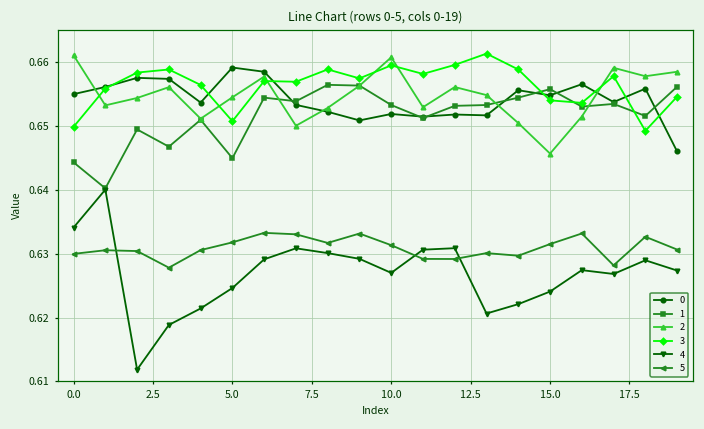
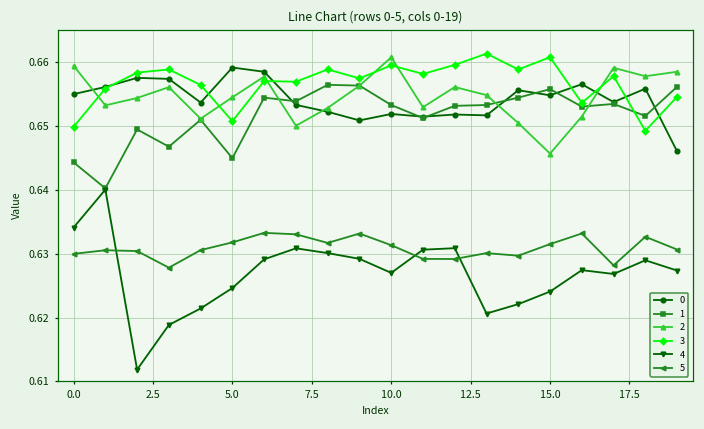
  {
    "2": {
-     "0.0": 0.661,
+     "0.0": 0.659,
      "5.0": 0.654,
      "10.0": 0.661,
      "15.0": 0.646
    },
    "3": {
      "0.0": 0.650,
      "5.0": 0.651,
      "10.0": 0.659,
-     "15.0": 0.654
+     "15.0": 0.661
    }
  }
